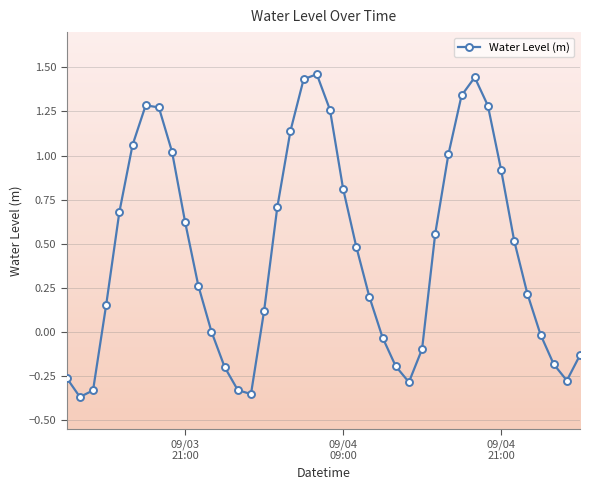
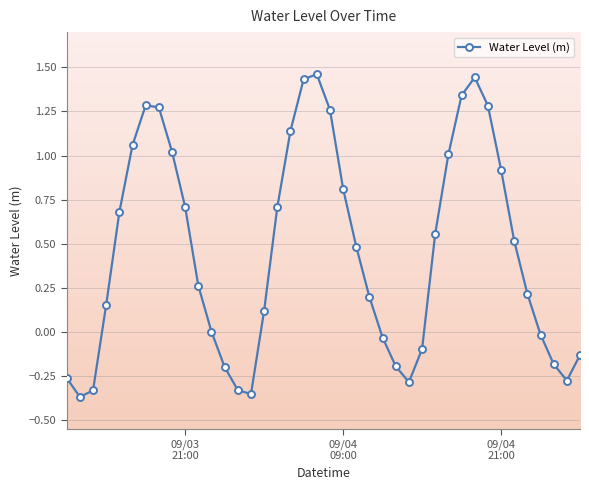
  {
-   "09/03 21:00": 0.62,
+   "09/03 21:00": 0.71,
    "09/04 09:00": 0.81,
    "09/04 21:00": 0.92
  }
